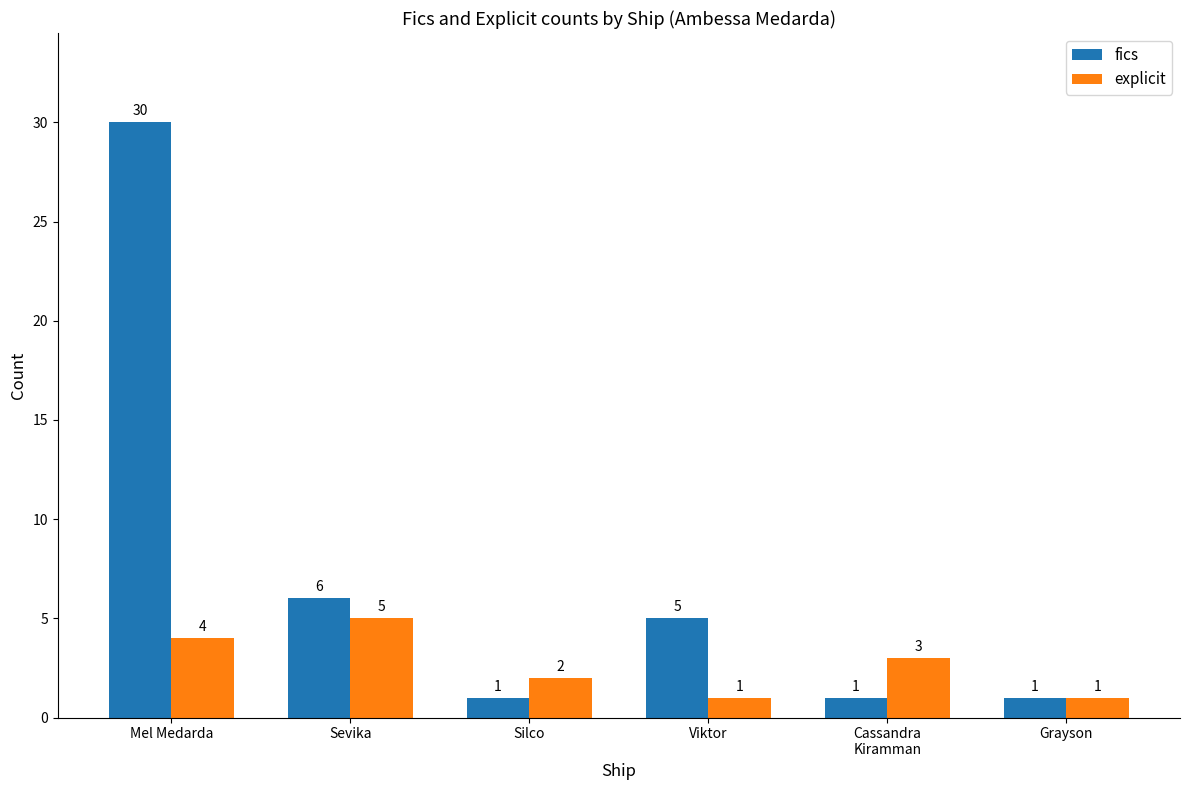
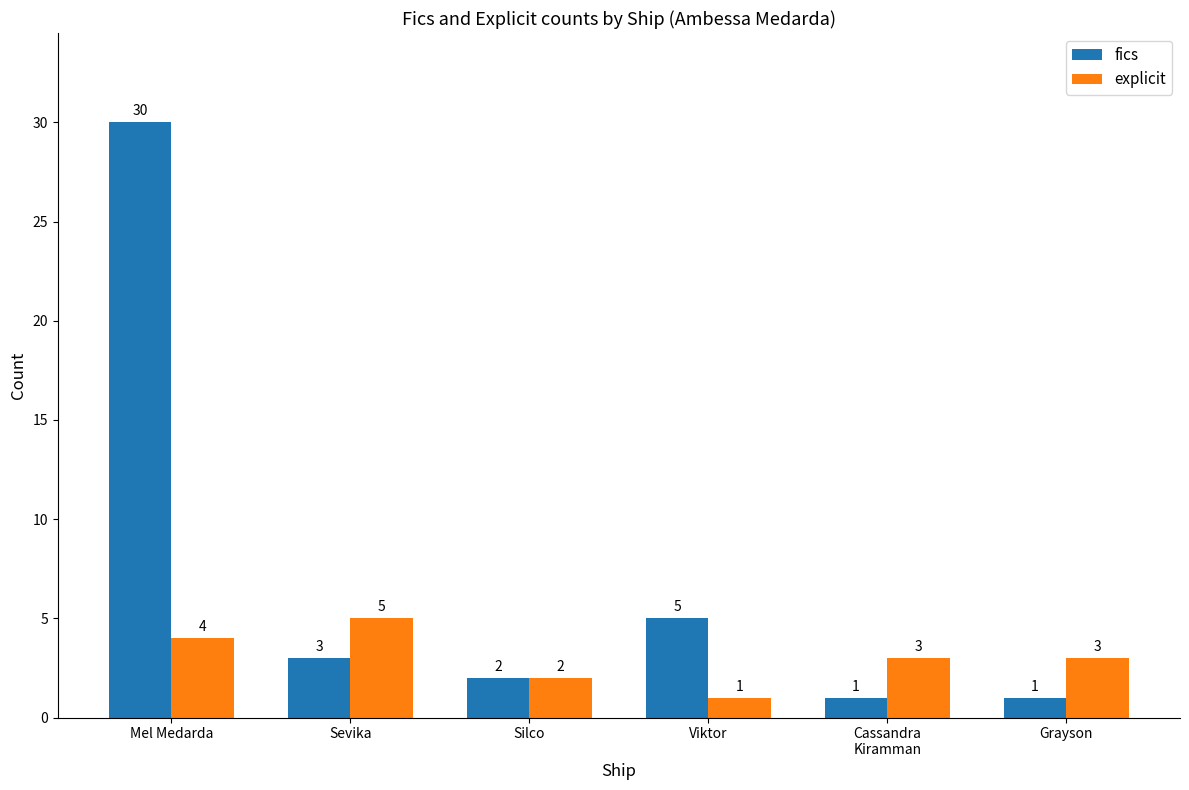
  {
    "fics": {
      "Mel Medarda": 30,
-     "Sevika": 6,
-     "Silco": 1,
+     "Sevika": 3,
+     "Silco": 2,
      "Viktor": 5,
      "Cassandra Kiramman": 1,
      "Grayson": 1
    },
    "explicit": {
      "Mel Medarda": 4,
      "Sevika": 5,
      "Silco": 2,
      "Viktor": 1,
      "Cassandra Kiramman": 3,
-     "Grayson": 1
+     "Grayson": 3
    }
  }
